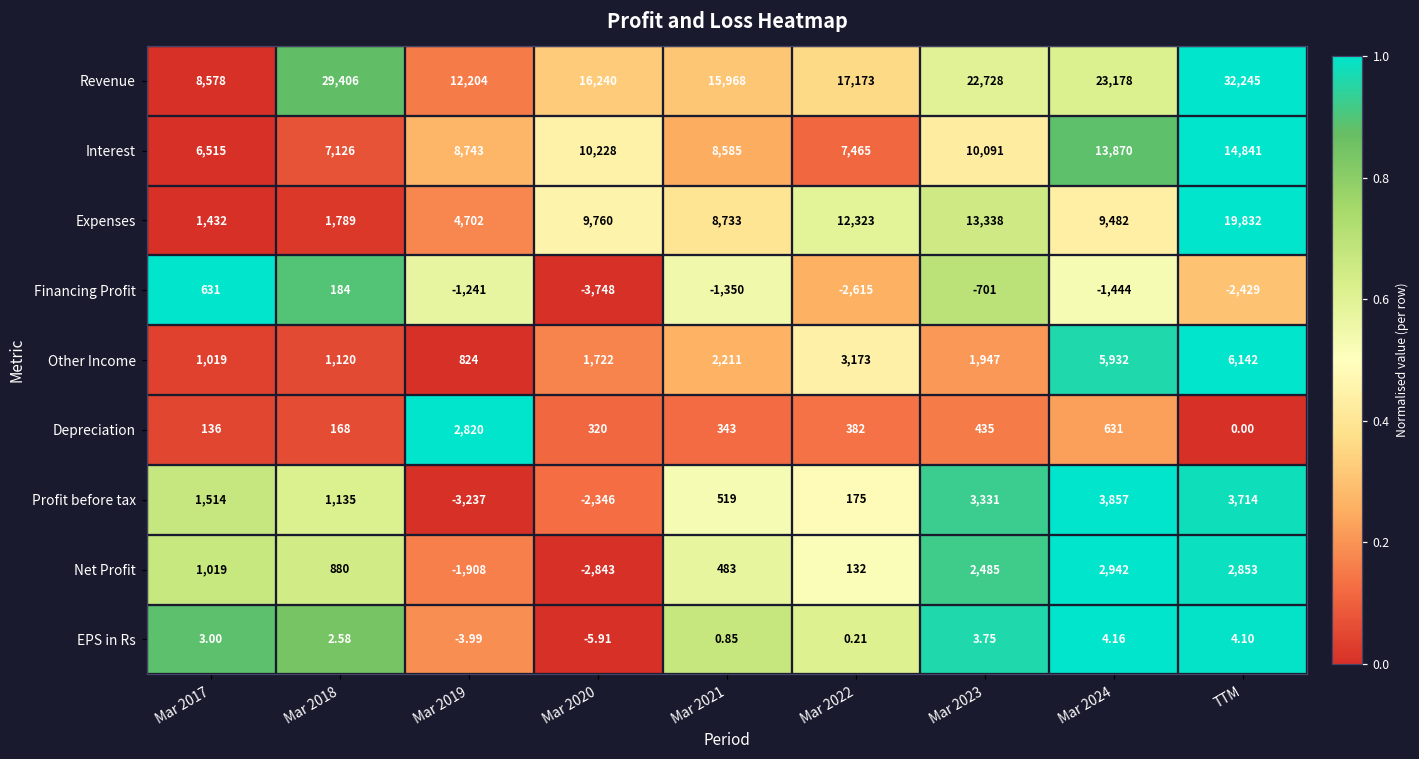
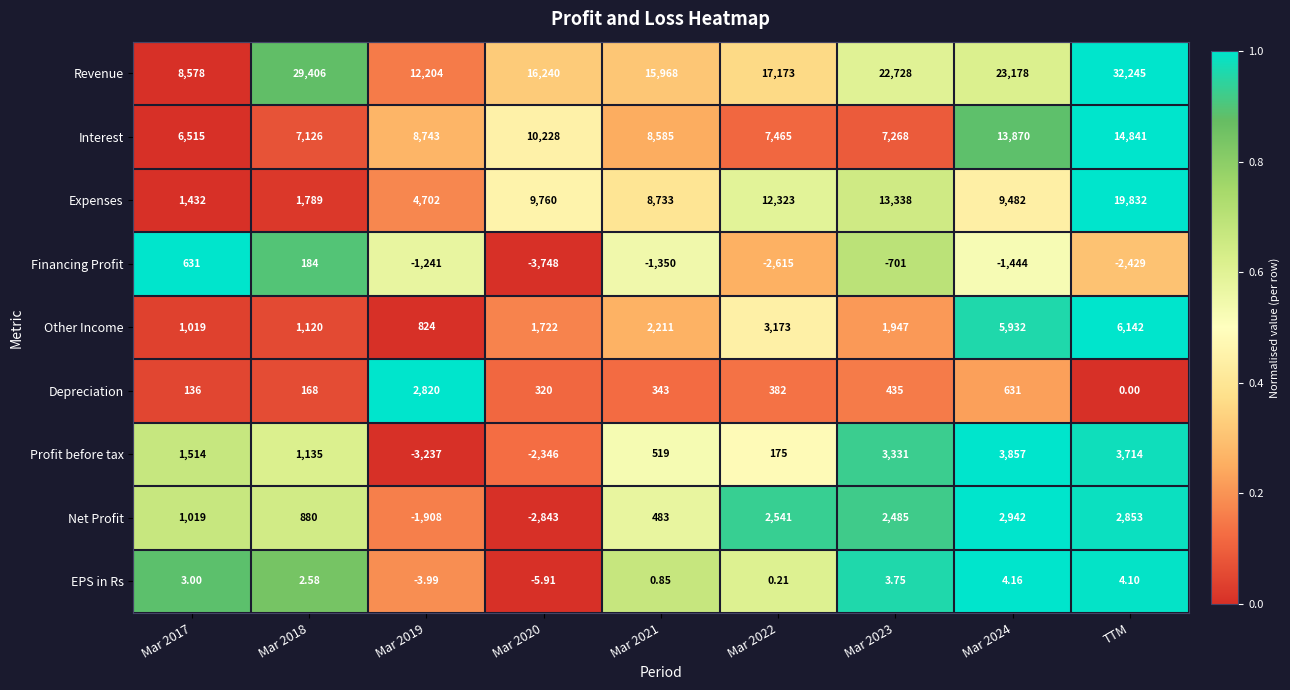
  {
    "Revenue": {
      "Mar 2017": "8,578",
      "Mar 2018": "29,406",
      "Mar 2019": "12,204",
      "Mar 2020": "16,240",
      "Mar 2021": "15,968",
      "Mar 2022": "17,173",
      "Mar 2023": "22,728",
      "Mar 2024": "23,178",
      "TTM": "32,245"
    },
    "Interest": {
      "Mar 2017": "6,515",
      "Mar 2018": "7,126",
      "Mar 2019": "8,743",
      "Mar 2020": "10,228",
      "Mar 2021": "8,585",
      "Mar 2022": "7,465",
-     "Mar 2023": "10,091",
+     "Mar 2023": "7,268",
      "Mar 2024": "13,870",
      "TTM": "14,841"
    },
    "Expenses": {
      "Mar 2017": "1,432",
      "Mar 2018": "1,789",
      "Mar 2019": "4,702",
      "Mar 2020": "9,760",
      "Mar 2021": "8,733",
      "Mar 2022": "12,323",
      "Mar 2023": "13,338",
      "Mar 2024": "9,482",
      "TTM": "19,832"
    },
    "Financing Profit": {
      "Mar 2017": "631",
      "Mar 2018": "184",
      "Mar 2019": "-1,241",
      "Mar 2020": "-3,748",
      "Mar 2021": "-1,350",
      "Mar 2022": "-2,615",
      "Mar 2023": "-701",
      "Mar 2024": "-1,444",
      "TTM": "-2,429"
    },
    "Other Income": {
      "Mar 2017": "1,019",
      "Mar 2018": "1,120",
      "Mar 2019": "824",
      "Mar 2020": "1,722",
      "Mar 2021": "2,211",
      "Mar 2022": "3,173",
      "Mar 2023": "1,947",
      "Mar 2024": "5,932",
      "TTM": "6,142"
    },
    "Depreciation": {
      "Mar 2017": "136",
      "Mar 2018": "168",
      "Mar 2019": "2,820",
      "Mar 2020": "320",
      "Mar 2021": "343",
      "Mar 2022": "382",
      "Mar 2023": "435",
      "Mar 2024": "631",
      "TTM": "0.00"
    },
    "Profit before tax": {
      "Mar 2017": "1,514",
      "Mar 2018": "1,135",
      "Mar 2019": "-3,237",
      "Mar 2020": "-2,346",
      "Mar 2021": "519",
      "Mar 2022": "175",
      "Mar 2023": "3,331",
      "Mar 2024": "3,857",
      "TTM": "3,714"
    },
    "Net Profit": {
      "Mar 2017": "1,019",
      "Mar 2018": "880",
      "Mar 2019": "-1,908",
      "Mar 2020": "-2,843",
      "Mar 2021": "483",
-     "Mar 2022": "132",
+     "Mar 2022": "2,541",
      "Mar 2023": "2,485",
      "Mar 2024": "2,942",
      "TTM": "2,853"
    },
    "EPS in Rs": {
      "Mar 2017": "3.00",
      "Mar 2018": "2.58",
      "Mar 2019": "-3.99",
      "Mar 2020": "-5.91",
      "Mar 2021": "0.85",
      "Mar 2022": "0.21",
      "Mar 2023": "3.75",
      "Mar 2024": "4.16",
      "TTM": "4.10"
    }
  }
